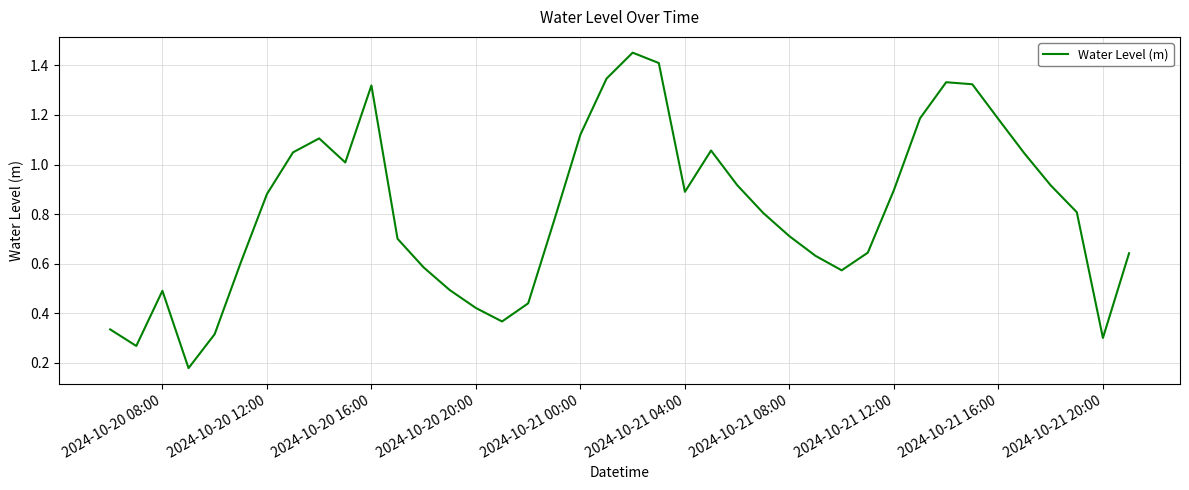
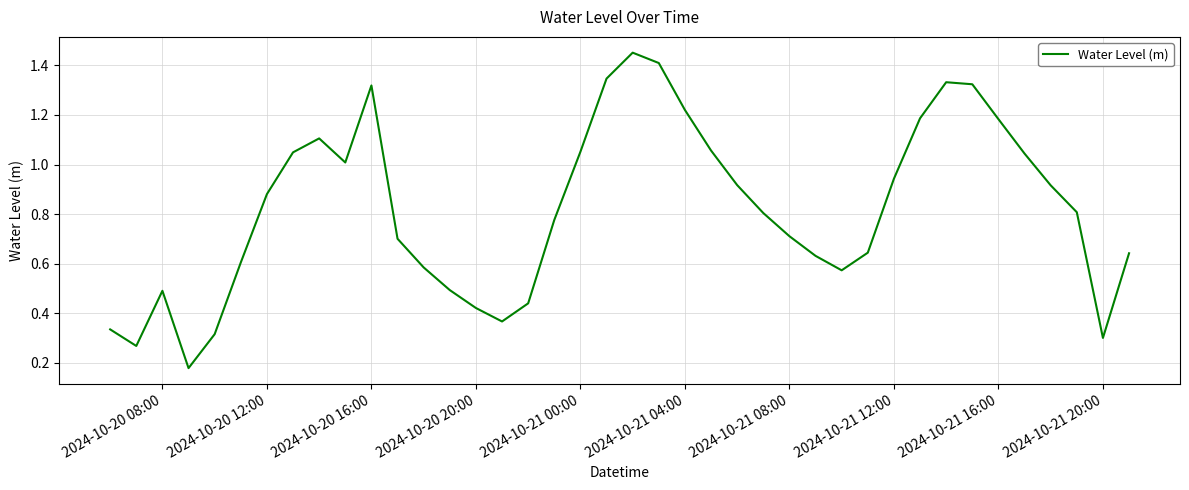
  {
    "2024-10-20 08:00": 0.49,
    "2024-10-20 12:00": 0.88,
    "2024-10-20 16:00": 1.32,
    "2024-10-20 20:00": 0.42,
-   "2024-10-21 00:00": 1.12,
-   "2024-10-21 04:00": 0.89,
+   "2024-10-21 00:00": 1.05,
+   "2024-10-21 04:00": 1.22,
    "2024-10-21 08:00": 0.71,
-   "2024-10-21 12:00": 0.90,
+   "2024-10-21 12:00": 0.94,
    "2024-10-21 16:00": 1.18,
    "2024-10-21 20:00": 0.30
  }
